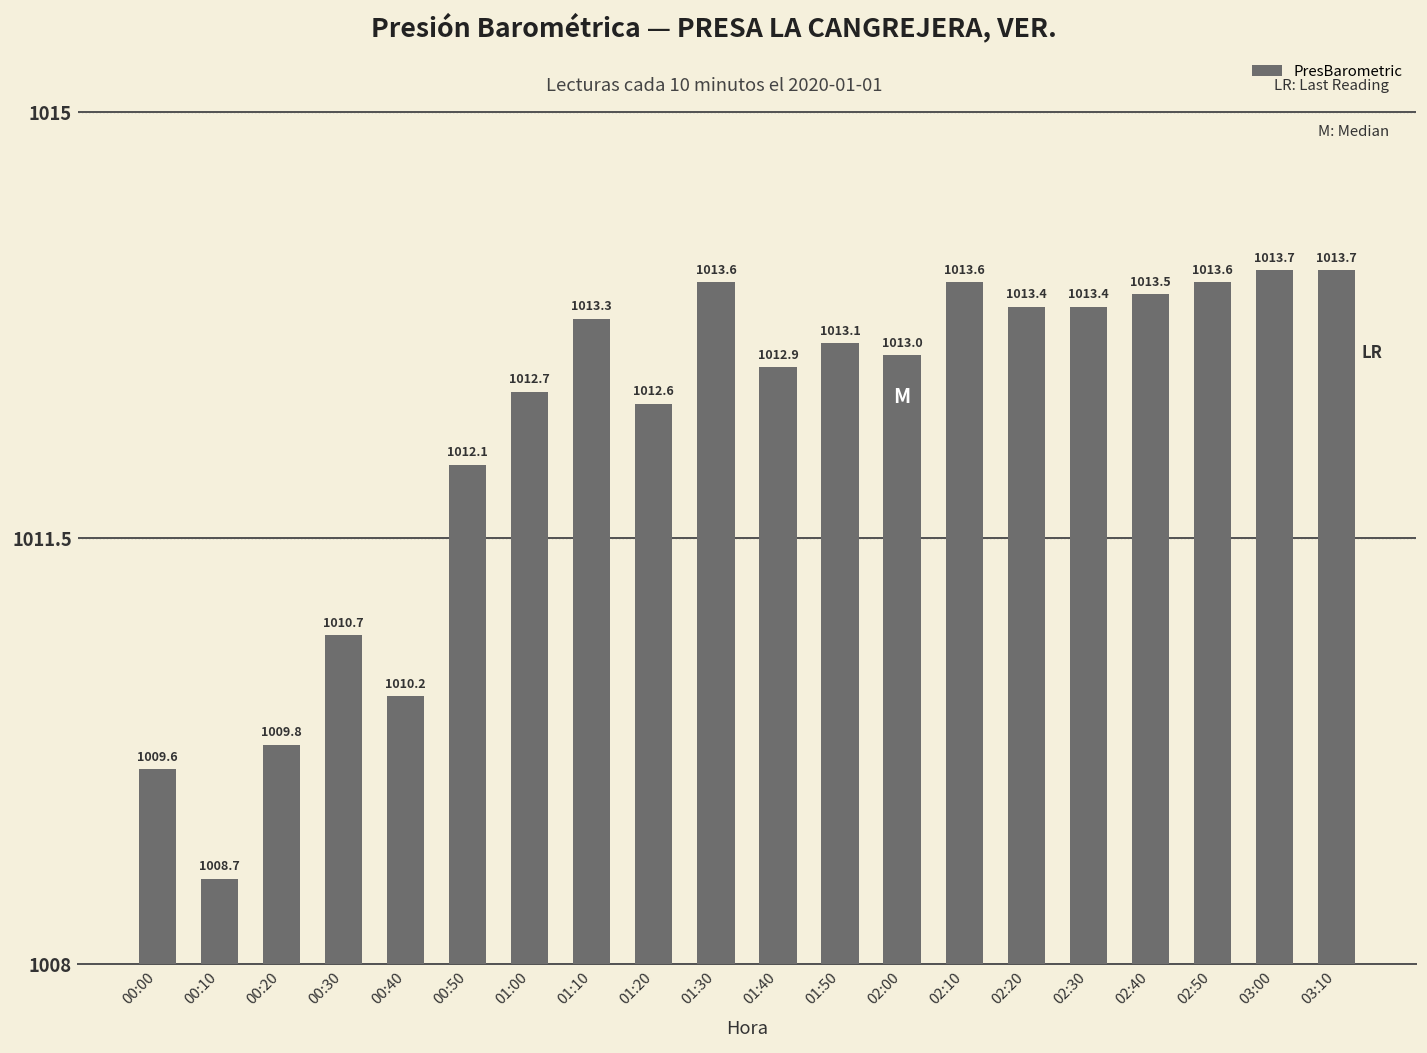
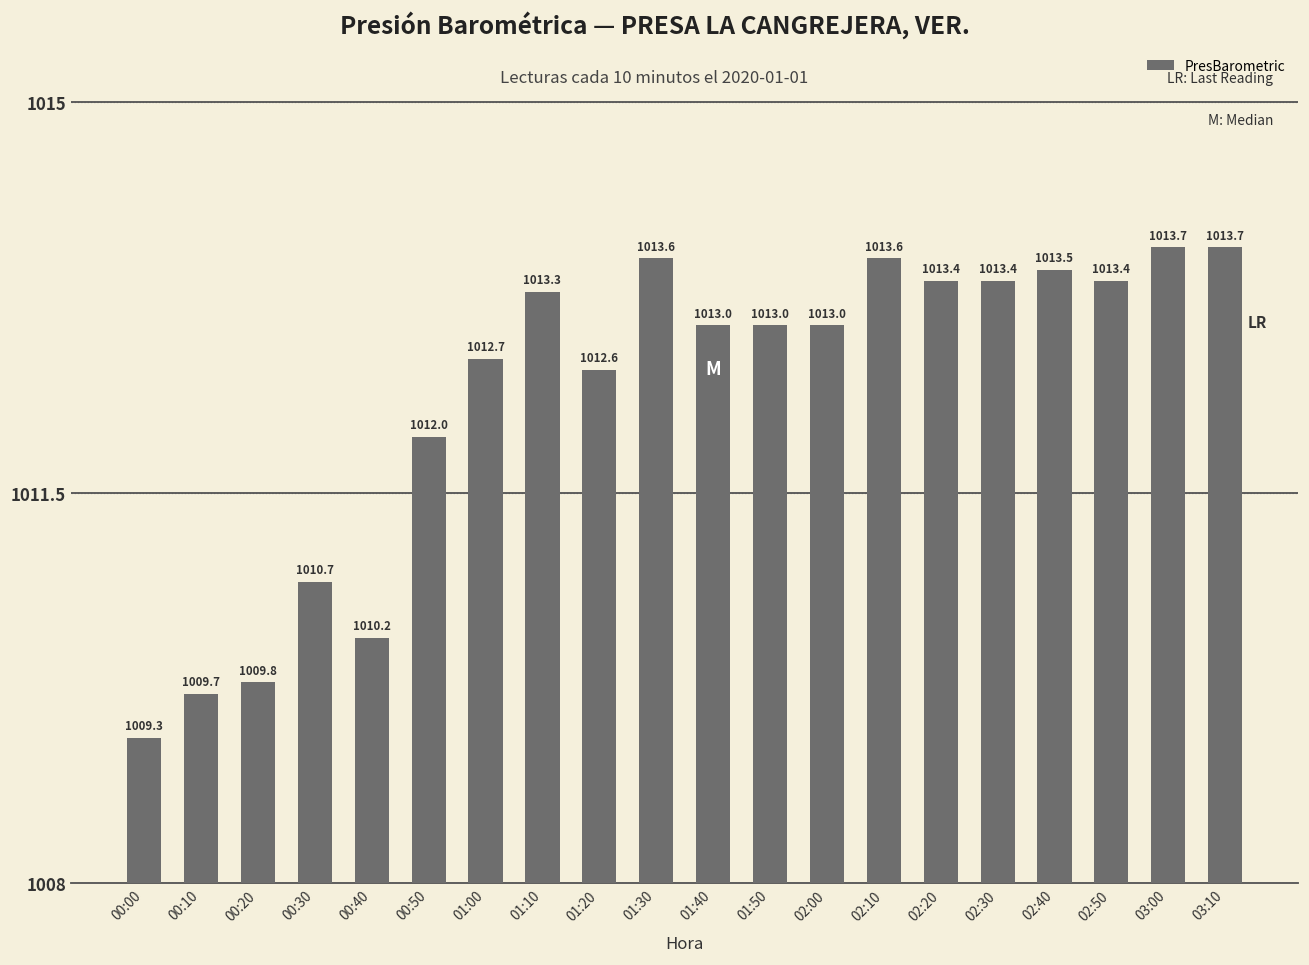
  {
-   "00:00": 1009.6,
-   "00:10": 1008.7,
+   "00:00": 1009.3,
+   "00:10": 1009.7,
    "00:20": 1009.8,
    "00:30": 1010.7,
    "00:40": 1010.2,
-   "00:50": 1012.1,
+   "00:50": 1012.0,
    "01:00": 1012.7,
    "01:10": 1013.3,
    "01:20": 1012.6,
    "01:30": 1013.6,
-   "01:40": 1012.9,
-   "01:50": 1013.1,
+   "01:40": 1013.0,
+   "01:50": 1013.0,
    "02:00": 1013.0,
    "02:10": 1013.6,
    "02:20": 1013.4,
    "02:30": 1013.4,
    "02:40": 1013.5,
-   "02:50": 1013.6,
+   "02:50": 1013.4,
    "03:00": 1013.7,
    "03:10": 1013.7
  }
